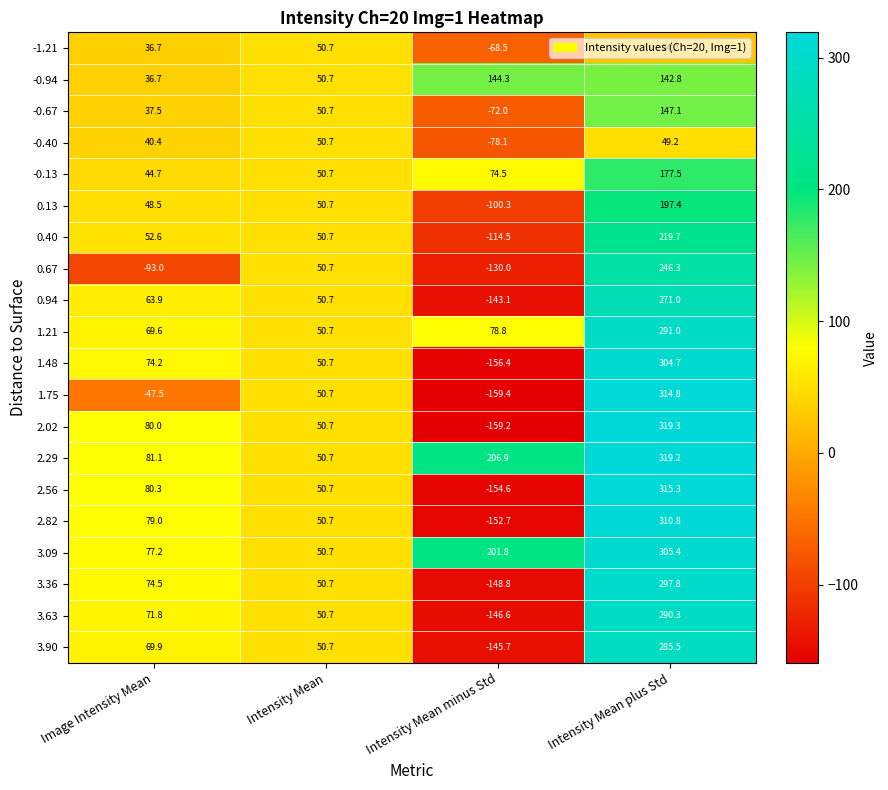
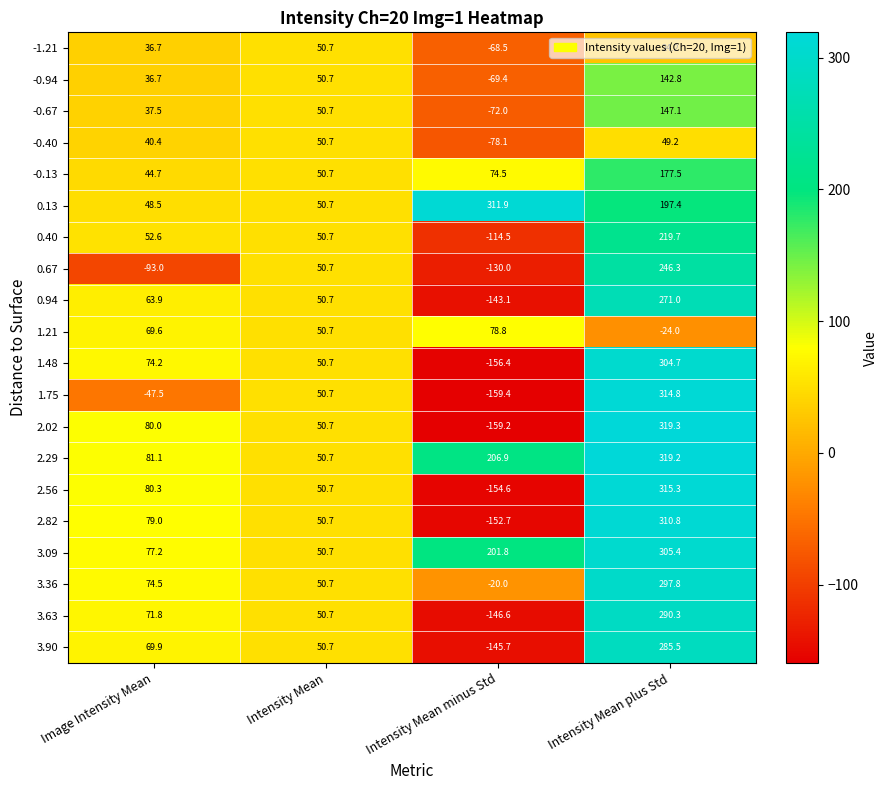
  {
    "-1.21": {
      "Image Intensity Mean": 36.7,
      "Intensity Mean": 50.7,
      "Intensity Mean minus Std": -68.5
    },
    "-0.94": {
      "Image Intensity Mean": 36.7,
      "Intensity Mean": 50.7,
-     "Intensity Mean minus Std": 144.3,
+     "Intensity Mean minus Std": -69.4,
      "Intensity Mean plus Std": 142.8
    },
    "-0.67": {
      "Image Intensity Mean": 37.5,
      "Intensity Mean": 50.7,
      "Intensity Mean minus Std": -72.0,
      "Intensity Mean plus Std": 147.1
    },
    "-0.40": {
      "Image Intensity Mean": 40.4,
      "Intensity Mean": 50.7,
      "Intensity Mean minus Std": -78.1,
      "Intensity Mean plus Std": 49.2
    },
    "-0.13": {
      "Image Intensity Mean": 44.7,
      "Intensity Mean": 50.7,
      "Intensity Mean minus Std": 74.5,
      "Intensity Mean plus Std": 177.5
    },
    "0.13": {
      "Image Intensity Mean": 48.5,
      "Intensity Mean": 50.7,
-     "Intensity Mean minus Std": -100.3,
+     "Intensity Mean minus Std": 311.9,
      "Intensity Mean plus Std": 197.4
    },
    "0.40": {
      "Image Intensity Mean": 52.6,
      "Intensity Mean": 50.7,
      "Intensity Mean minus Std": -114.5,
      "Intensity Mean plus Std": 219.7
    },
    "0.67": {
      "Image Intensity Mean": -93.0,
      "Intensity Mean": 50.7,
      "Intensity Mean minus Std": -130.0,
      "Intensity Mean plus Std": 246.3
    },
    "0.94": {
      "Image Intensity Mean": 63.9,
      "Intensity Mean": 50.7,
      "Intensity Mean minus Std": -143.1,
      "Intensity Mean plus Std": 271.0
    },
    "1.21": {
      "Image Intensity Mean": 69.6,
      "Intensity Mean": 50.7,
      "Intensity Mean minus Std": 78.8,
-     "Intensity Mean plus Std": 291.0
+     "Intensity Mean plus Std": -24.0
    },
    "1.48": {
      "Image Intensity Mean": 74.2,
      "Intensity Mean": 50.7,
      "Intensity Mean minus Std": -156.4,
      "Intensity Mean plus Std": 304.7
    },
    "1.75": {
      "Image Intensity Mean": -47.5,
      "Intensity Mean": 50.7,
      "Intensity Mean minus Std": -159.4,
      "Intensity Mean plus Std": 314.8
    },
    "2.02": {
      "Image Intensity Mean": 80.0,
      "Intensity Mean": 50.7,
      "Intensity Mean minus Std": -159.2,
      "Intensity Mean plus Std": 319.3
    },
    "2.29": {
      "Image Intensity Mean": 81.1,
      "Intensity Mean": 50.7,
      "Intensity Mean minus Std": 206.9,
      "Intensity Mean plus Std": 319.2
    },
    "2.56": {
      "Image Intensity Mean": 80.3,
      "Intensity Mean": 50.7,
      "Intensity Mean minus Std": -154.6,
      "Intensity Mean plus Std": 315.3
    },
    "2.82": {
      "Image Intensity Mean": 79.0,
      "Intensity Mean": 50.7,
      "Intensity Mean minus Std": -152.7,
      "Intensity Mean plus Std": 310.8
    },
    "3.09": {
      "Image Intensity Mean": 77.2,
      "Intensity Mean": 50.7,
      "Intensity Mean minus Std": 201.8,
      "Intensity Mean plus Std": 305.4
    },
    "3.36": {
      "Image Intensity Mean": 74.5,
      "Intensity Mean": 50.7,
-     "Intensity Mean minus Std": -148.8,
+     "Intensity Mean minus Std": -20.0,
      "Intensity Mean plus Std": 297.8
    },
    "3.63": {
      "Image Intensity Mean": 71.8,
      "Intensity Mean": 50.7,
      "Intensity Mean minus Std": -146.6,
      "Intensity Mean plus Std": 290.3
    },
    "3.90": {
      "Image Intensity Mean": 69.9,
      "Intensity Mean": 50.7,
      "Intensity Mean minus Std": -145.7,
      "Intensity Mean plus Std": 285.5
    }
  }
